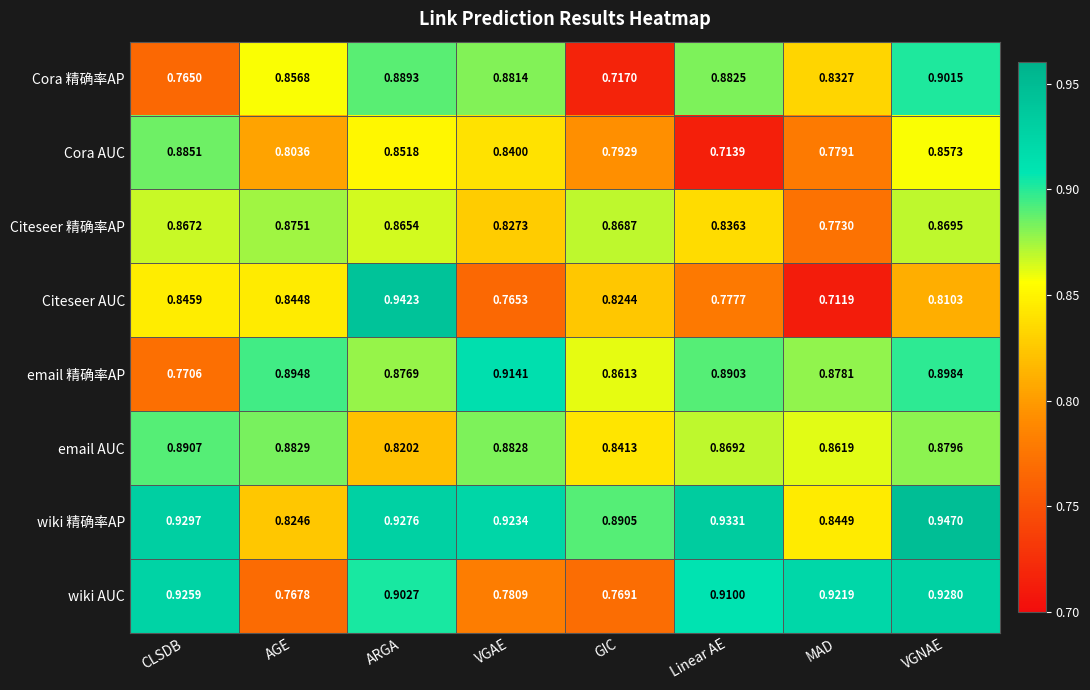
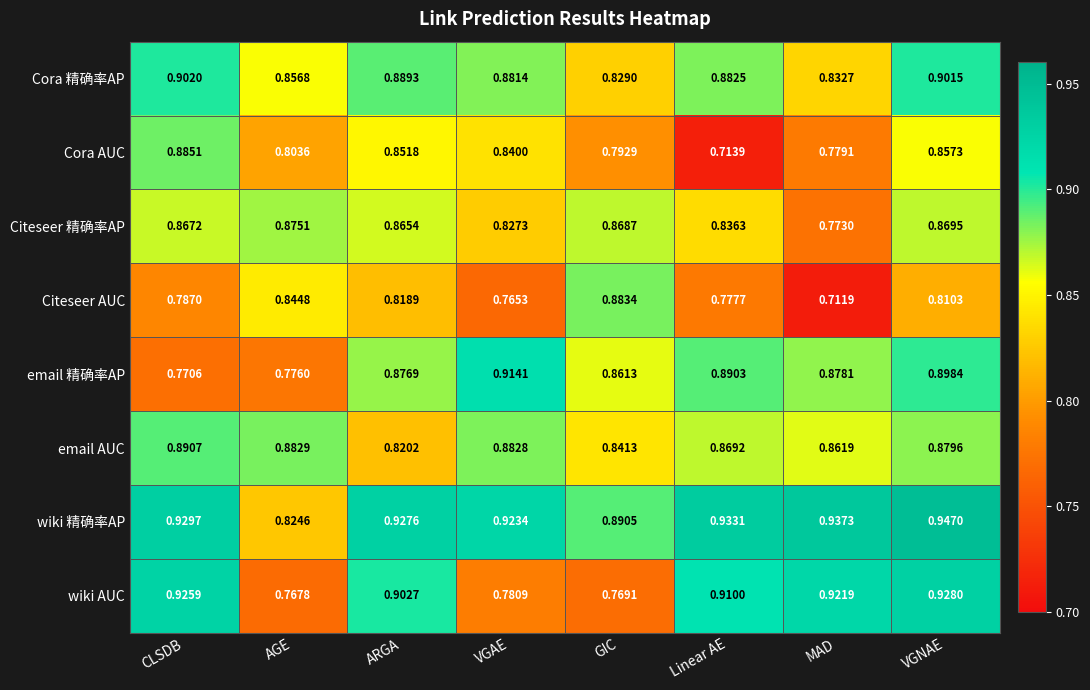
  {
    "Cora 精确率AP": {
-     "CLSDB": 0.7650,
+     "CLSDB": 0.9020,
      "AGE": 0.8568,
      "ARGA": 0.8893,
      "VGAE": 0.8814,
-     "GIC": 0.7170,
+     "GIC": 0.8290,
      "Linear AE": 0.8825,
      "MAD": 0.8327,
      "VGNAE": 0.9015
    },
    "Cora AUC": {
      "CLSDB": 0.8851,
      "AGE": 0.8036,
      "ARGA": 0.8518,
      "VGAE": 0.8400,
      "GIC": 0.7929,
      "Linear AE": 0.7139,
      "MAD": 0.7791,
      "VGNAE": 0.8573
    },
    "Citeseer 精确率AP": {
      "CLSDB": 0.8672,
      "AGE": 0.8751,
      "ARGA": 0.8654,
      "VGAE": 0.8273,
      "GIC": 0.8687,
      "Linear AE": 0.8363,
      "MAD": 0.7730,
      "VGNAE": 0.8695
    },
    "Citeseer AUC": {
-     "CLSDB": 0.8459,
+     "CLSDB": 0.7870,
      "AGE": 0.8448,
-     "ARGA": 0.9423,
+     "ARGA": 0.8189,
      "VGAE": 0.7653,
-     "GIC": 0.8244,
+     "GIC": 0.8834,
      "Linear AE": 0.7777,
      "MAD": 0.7119,
      "VGNAE": 0.8103
    },
    "email 精确率AP": {
      "CLSDB": 0.7706,
-     "AGE": 0.8948,
+     "AGE": 0.7760,
      "ARGA": 0.8769,
      "VGAE": 0.9141,
      "GIC": 0.8613,
      "Linear AE": 0.8903,
      "MAD": 0.8781,
      "VGNAE": 0.8984
    },
    "email AUC": {
      "CLSDB": 0.8907,
      "AGE": 0.8829,
      "ARGA": 0.8202,
      "VGAE": 0.8828,
      "GIC": 0.8413,
      "Linear AE": 0.8692,
      "MAD": 0.8619,
      "VGNAE": 0.8796
    },
    "wiki 精确率AP": {
      "CLSDB": 0.9297,
      "AGE": 0.8246,
      "ARGA": 0.9276,
      "VGAE": 0.9234,
      "GIC": 0.8905,
      "Linear AE": 0.9331,
-     "MAD": 0.8449,
+     "MAD": 0.9373,
      "VGNAE": 0.9470
    },
    "wiki AUC": {
      "CLSDB": 0.9259,
      "AGE": 0.7678,
      "ARGA": 0.9027,
      "VGAE": 0.7809,
      "GIC": 0.7691,
      "Linear AE": 0.9100,
      "MAD": 0.9219,
      "VGNAE": 0.9280
    }
  }
